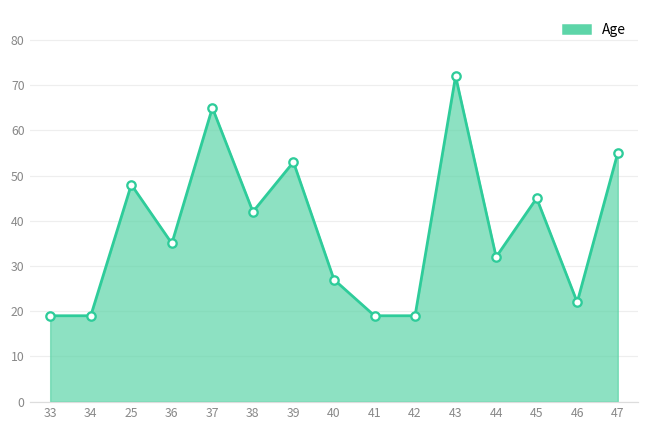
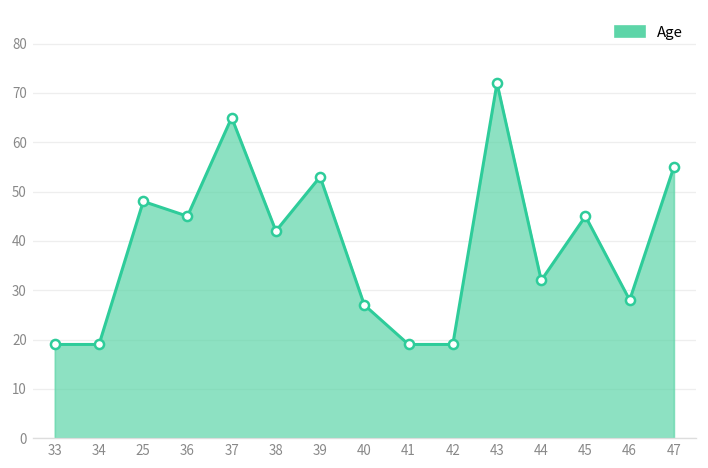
  {
    "33": 19,
    "34": 19,
    "25": 48,
-   "36": 35,
+   "36": 45,
    "37": 65,
    "38": 42,
    "39": 53,
    "40": 27,
    "41": 19,
    "42": 19,
    "43": 72,
    "44": 32,
    "45": 45,
-   "46": 22,
+   "46": 28,
    "47": 55
  }
